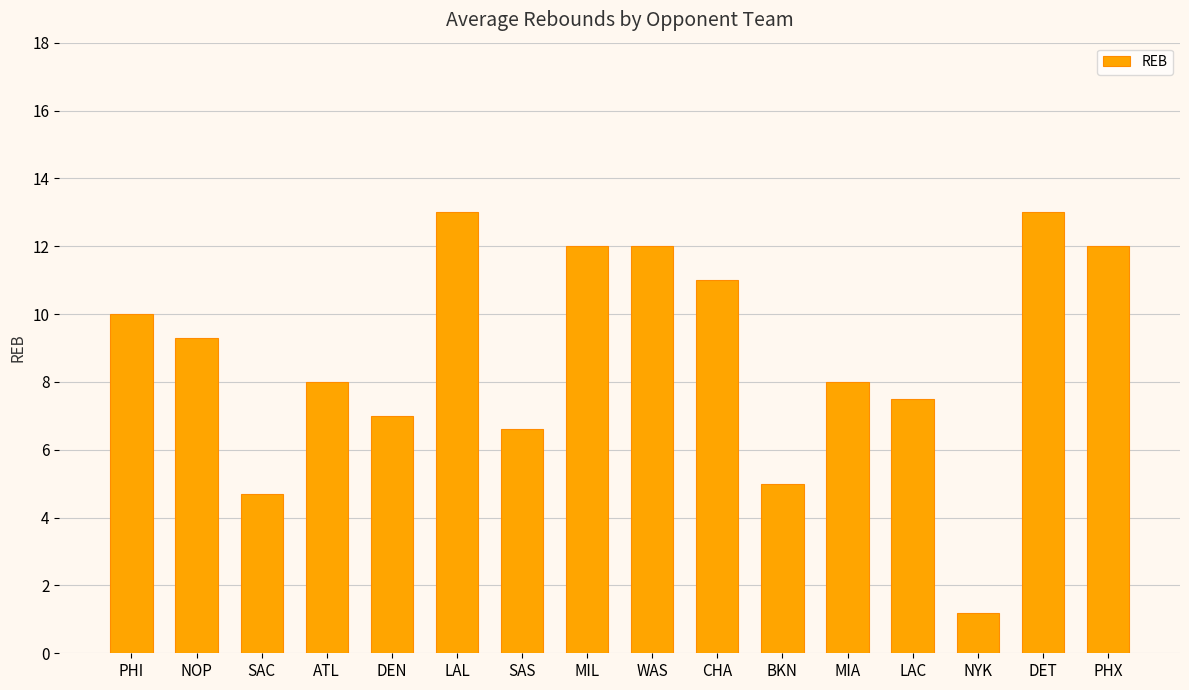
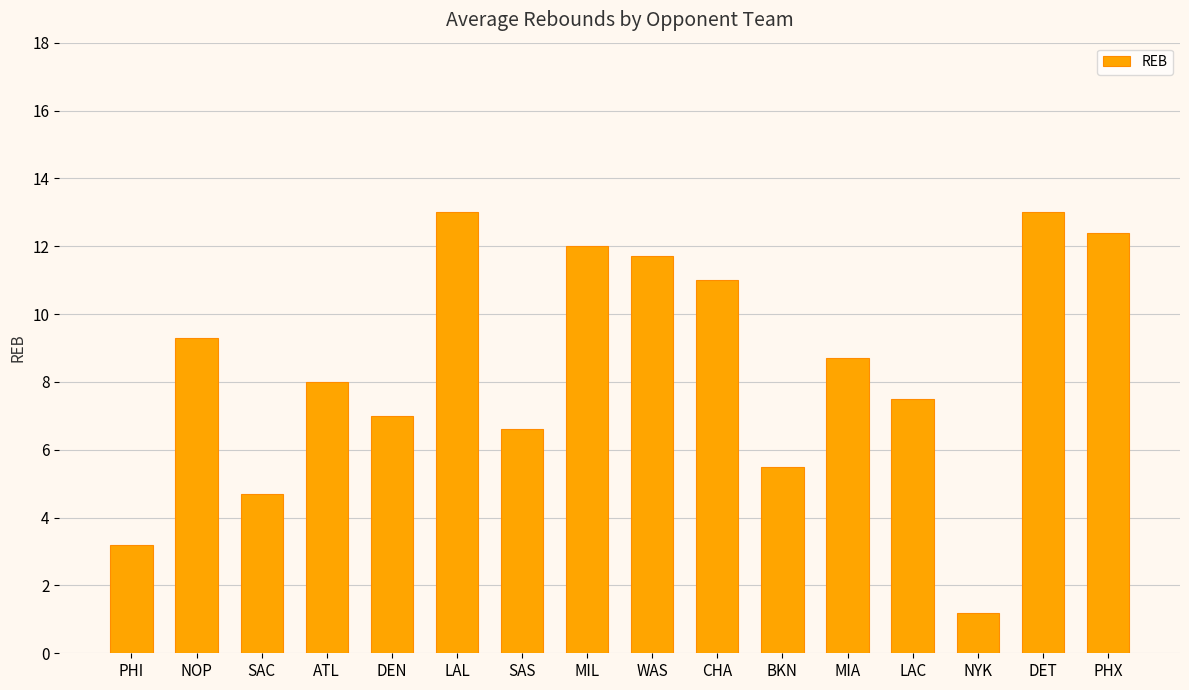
  {
-   "PHI": 10.0,
+   "PHI": 3.2,
    "NOP": 9.3,
    "SAC": 4.7,
    "ATL": 8.0,
    "DEN": 7.0,
    "LAL": 13.0,
    "SAS": 6.6,
    "MIL": 12.0,
-   "WAS": 12.0,
+   "WAS": 11.7,
    "CHA": 11.0,
-   "BKN": 5.0,
-   "MIA": 8.0,
+   "BKN": 5.5,
+   "MIA": 8.7,
    "LAC": 7.5,
    "NYK": 1.2,
    "DET": 13.0,
-   "PHX": 12.0
+   "PHX": 12.4
  }
